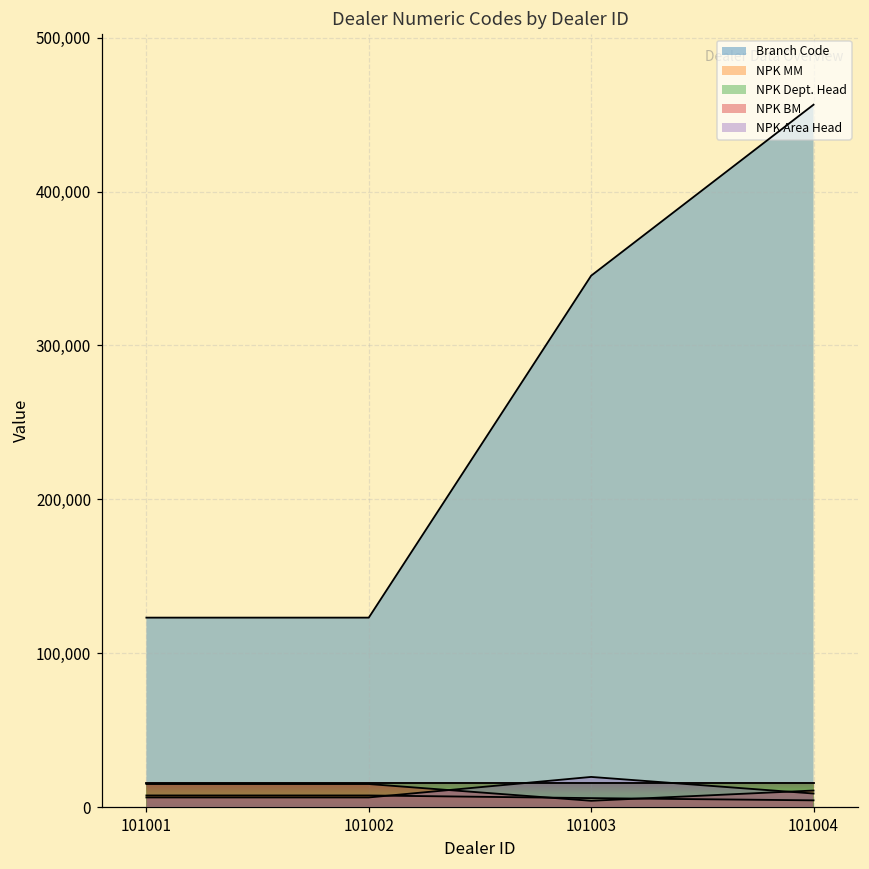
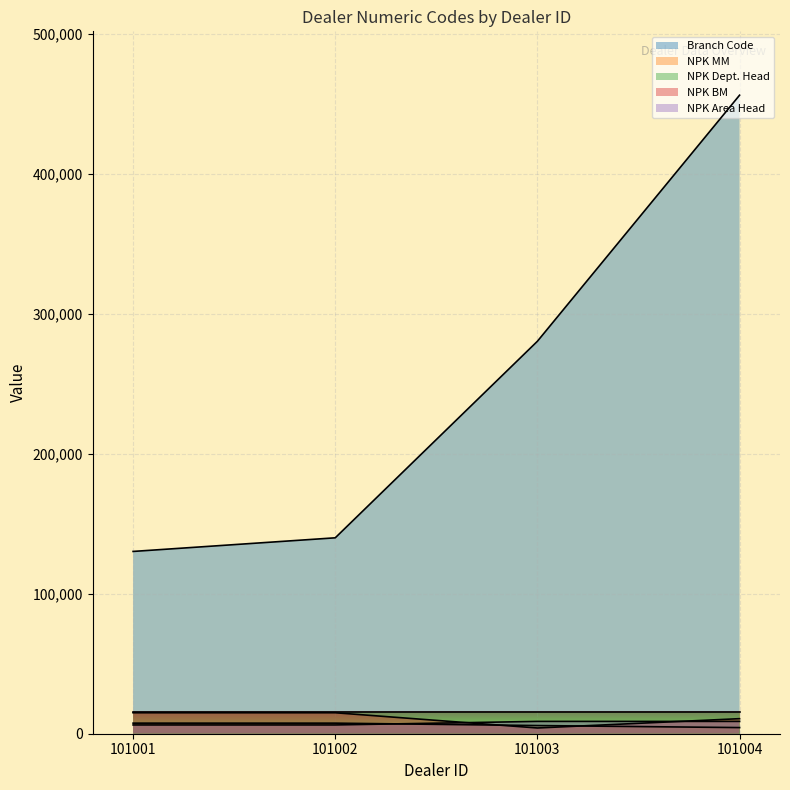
  {
    "Branch Code": {
-     "101001": "123,000",
-     "101002": "123,000",
-     "101003": "345,000"
+     "101001": "130,000",
+     "101002": "140,000",
+     "101003": "281,000"
    },
    "NPK MM": {
      "101004": "4,000"
    },
    "NPK Dept. Head": {
      "101003": "16,000",
      "101004": "16,000"
    },
    "NPK BM": {
      "101004": "11,000"
    },
    "NPK Area Head": {
-     "101003": "20,000",
+     "101003": "9,000",
      "101004": "9,000"
    }
  }
